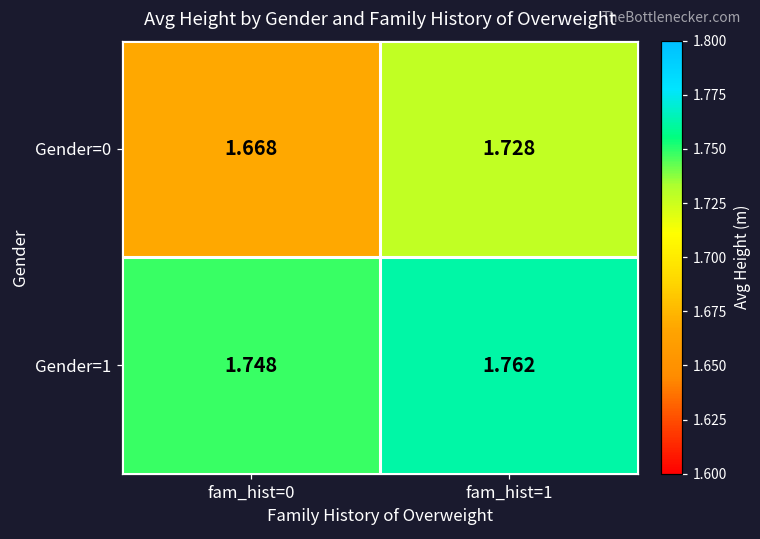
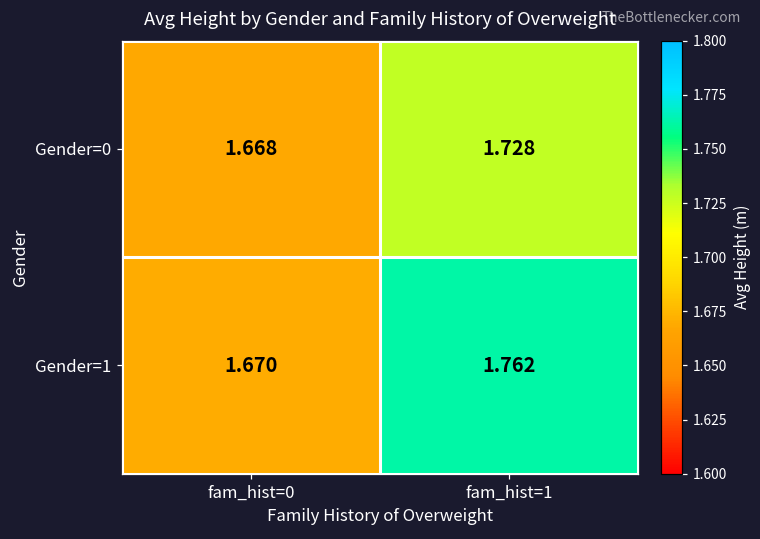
  {
    "Gender=0": {
      "fam_hist=0": 1.668,
      "fam_hist=1": 1.728
    },
    "Gender=1": {
-     "fam_hist=0": 1.748,
+     "fam_hist=0": 1.670,
      "fam_hist=1": 1.762
    }
  }
